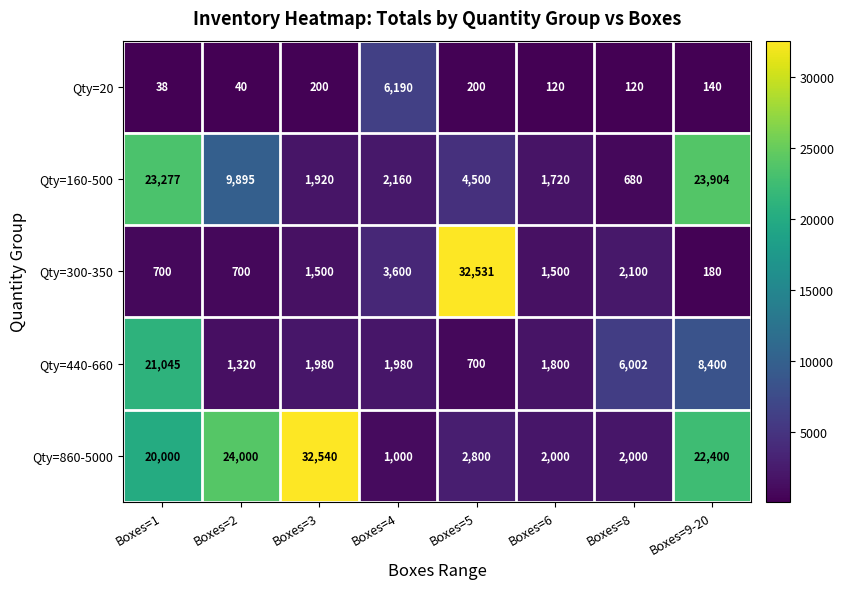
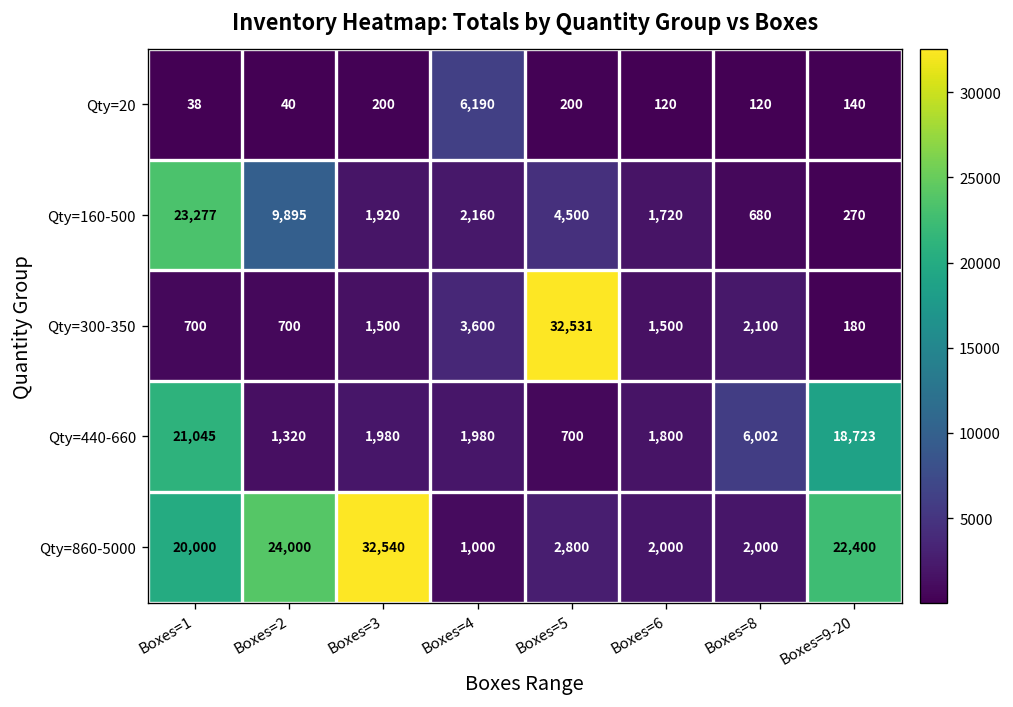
  {
    "Qty=20": {
      "Boxes=1": "38",
      "Boxes=2": "40",
      "Boxes=3": "200",
      "Boxes=4": "6,190",
      "Boxes=5": "200",
      "Boxes=6": "120",
      "Boxes=8": "120",
      "Boxes=9-20": "140"
    },
    "Qty=160-500": {
      "Boxes=1": "23,277",
      "Boxes=2": "9,895",
      "Boxes=3": "1,920",
      "Boxes=4": "2,160",
      "Boxes=5": "4,500",
      "Boxes=6": "1,720",
      "Boxes=8": "680",
-     "Boxes=9-20": "23,904"
+     "Boxes=9-20": "270"
    },
    "Qty=300-350": {
      "Boxes=1": "700",
      "Boxes=2": "700",
      "Boxes=3": "1,500",
      "Boxes=4": "3,600",
      "Boxes=5": "32,531",
      "Boxes=6": "1,500",
      "Boxes=8": "2,100",
      "Boxes=9-20": "180"
    },
    "Qty=440-660": {
      "Boxes=1": "21,045",
      "Boxes=2": "1,320",
      "Boxes=3": "1,980",
      "Boxes=4": "1,980",
      "Boxes=5": "700",
      "Boxes=6": "1,800",
      "Boxes=8": "6,002",
-     "Boxes=9-20": "8,400"
+     "Boxes=9-20": "18,723"
    },
    "Qty=860-5000": {
      "Boxes=1": "20,000",
      "Boxes=2": "24,000",
      "Boxes=3": "32,540",
      "Boxes=4": "1,000",
      "Boxes=5": "2,800",
      "Boxes=6": "2,000",
      "Boxes=8": "2,000",
      "Boxes=9-20": "22,400"
    }
  }
